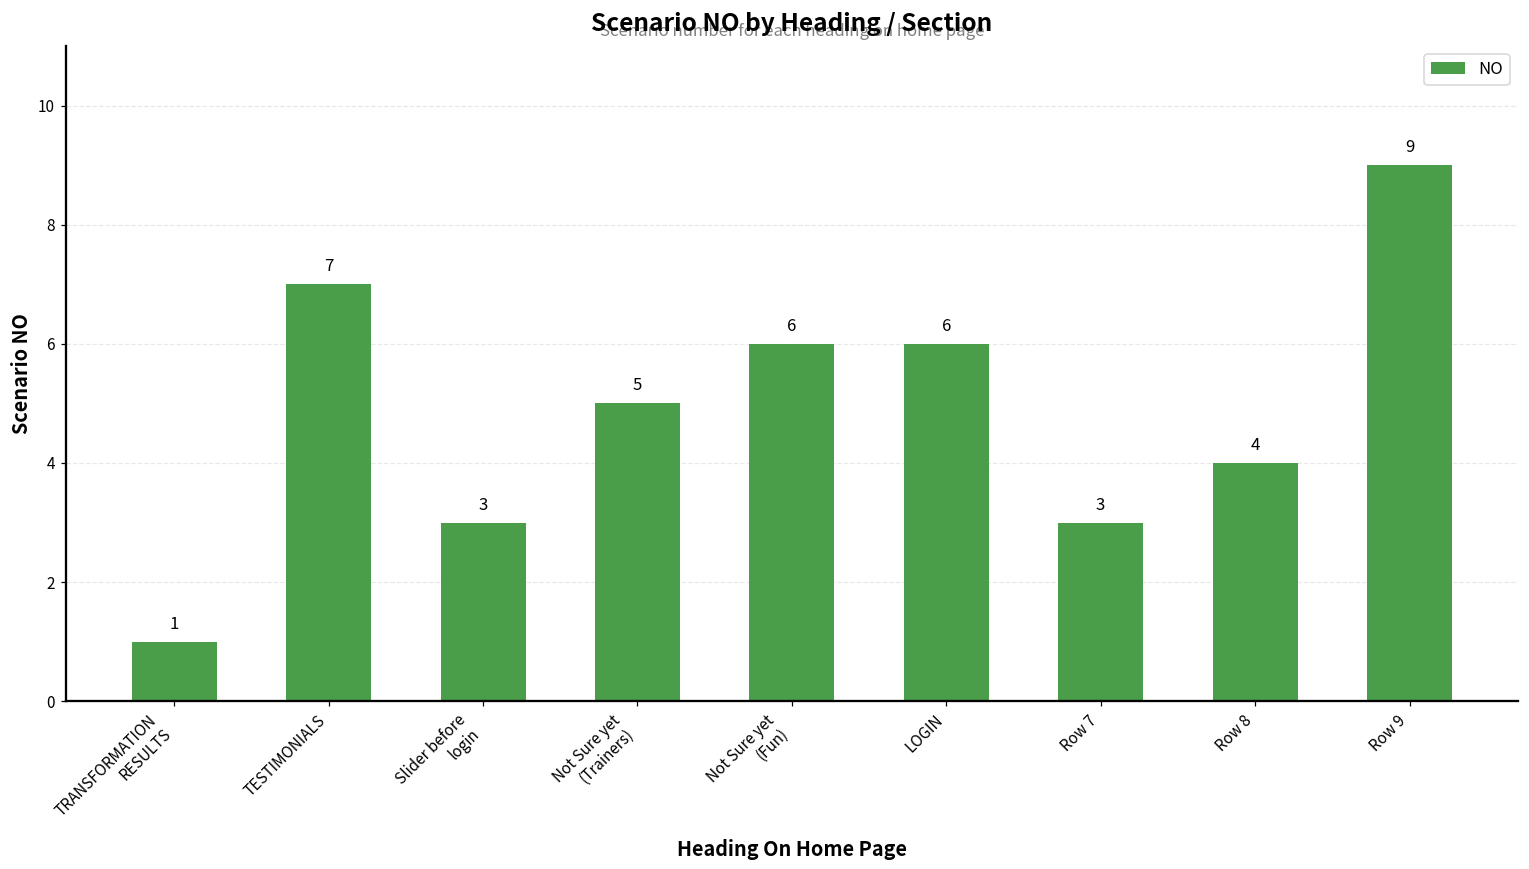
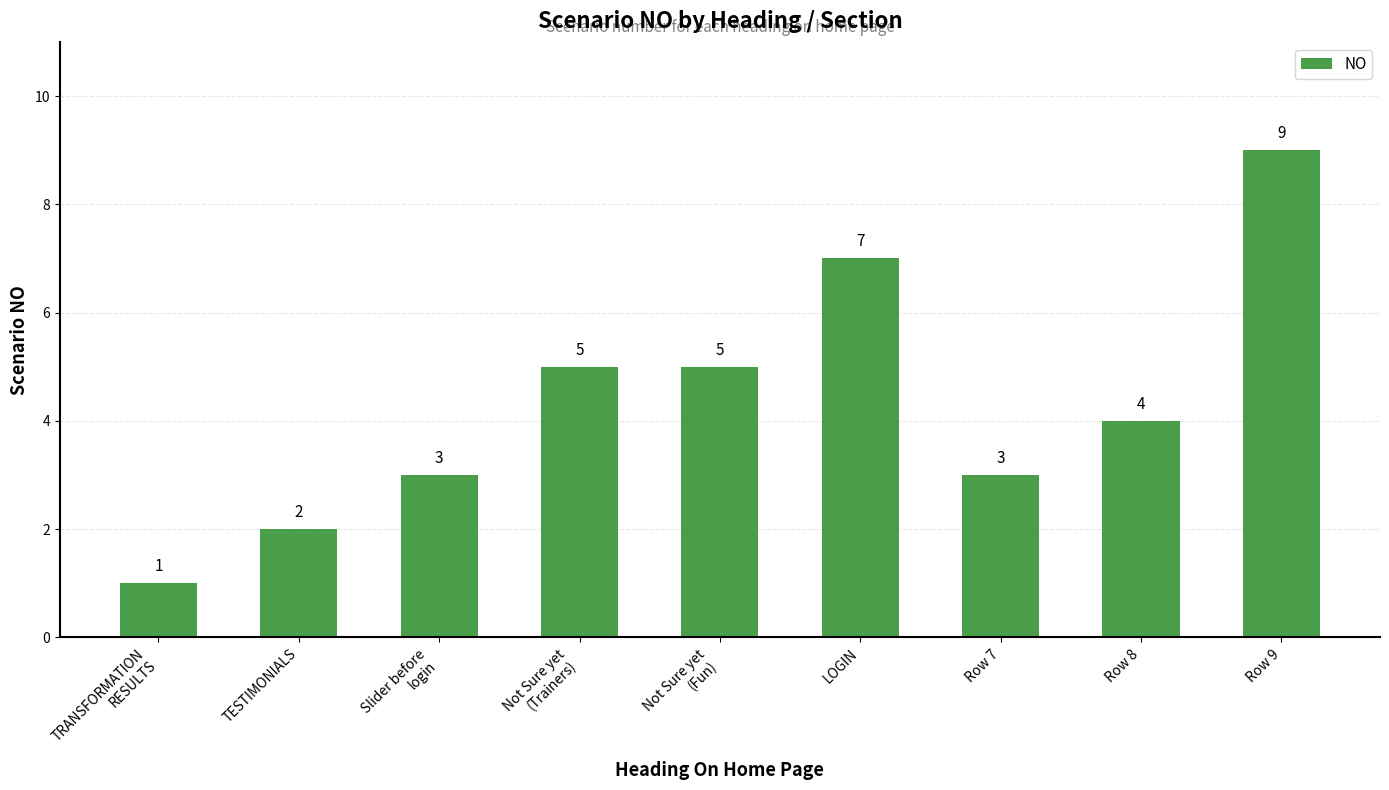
  {
    "TRANSFORMATION RESULTS": 1,
-   "TESTIMONIALS": 7,
+   "TESTIMONIALS": 2,
    "Slider before login": 3,
    "Not Sure yet (Trainers)": 5,
-   "Not Sure yet (Fun)": 6,
-   "LOGIN": 6,
+   "Not Sure yet (Fun)": 5,
+   "LOGIN": 7,
    "Row 7": 3,
    "Row 8": 4,
    "Row 9": 9
  }
